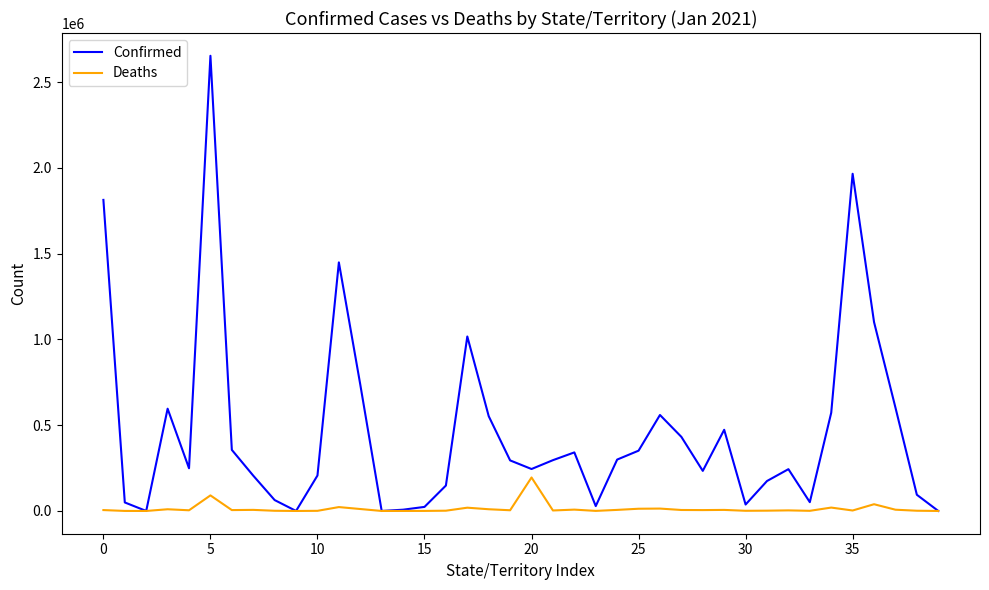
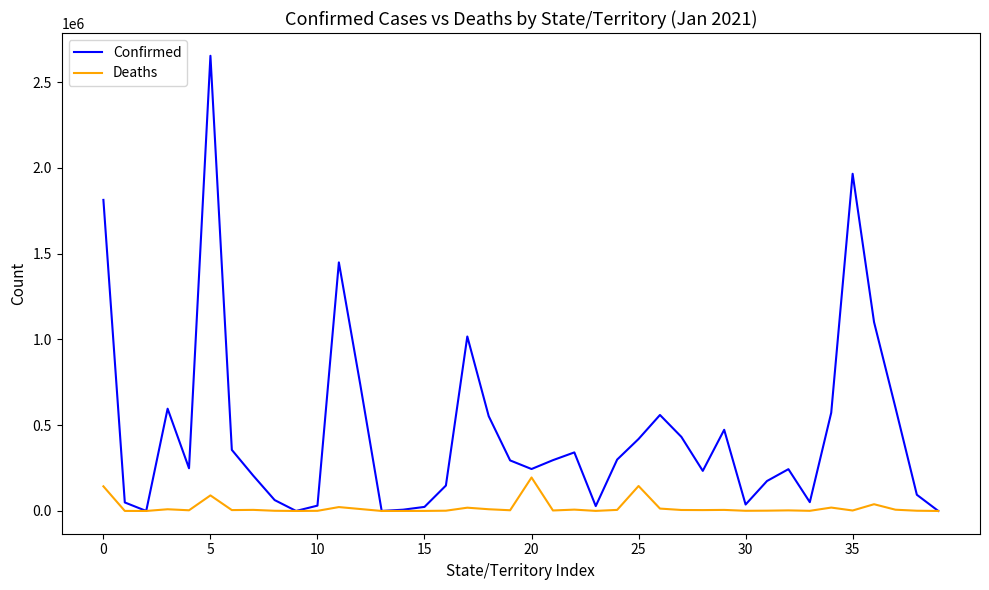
  {
    "Confirmed": {
      "0": 1810000,
      "5": 2650000,
-     "10": 210000,
+     "10": 30000,
      "15": 20000,
      "20": 240000,
-     "25": 350000,
+     "25": 420000,
      "30": 40000,
      "35": 1970000
    },
    "Deaths": {
-     "0": 10000,
+     "0": 140000,
      "5": 90000,
      "10": 0,
      "15": 0,
      "20": 200000,
-     "25": 10000,
+     "25": 150000,
      "30": 0,
      "35": 0
    }
  }
